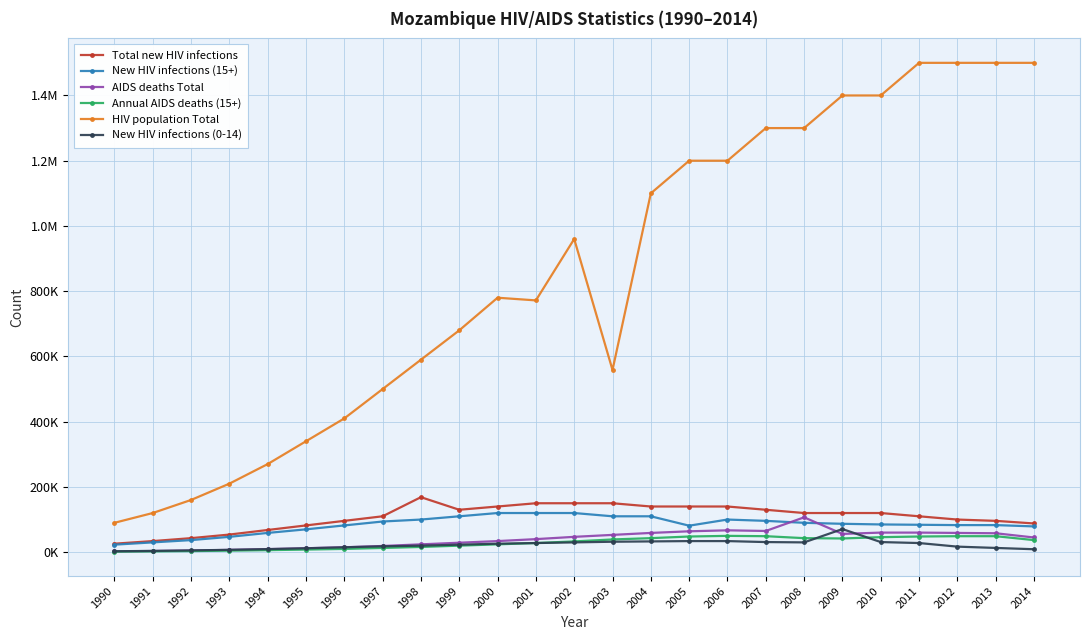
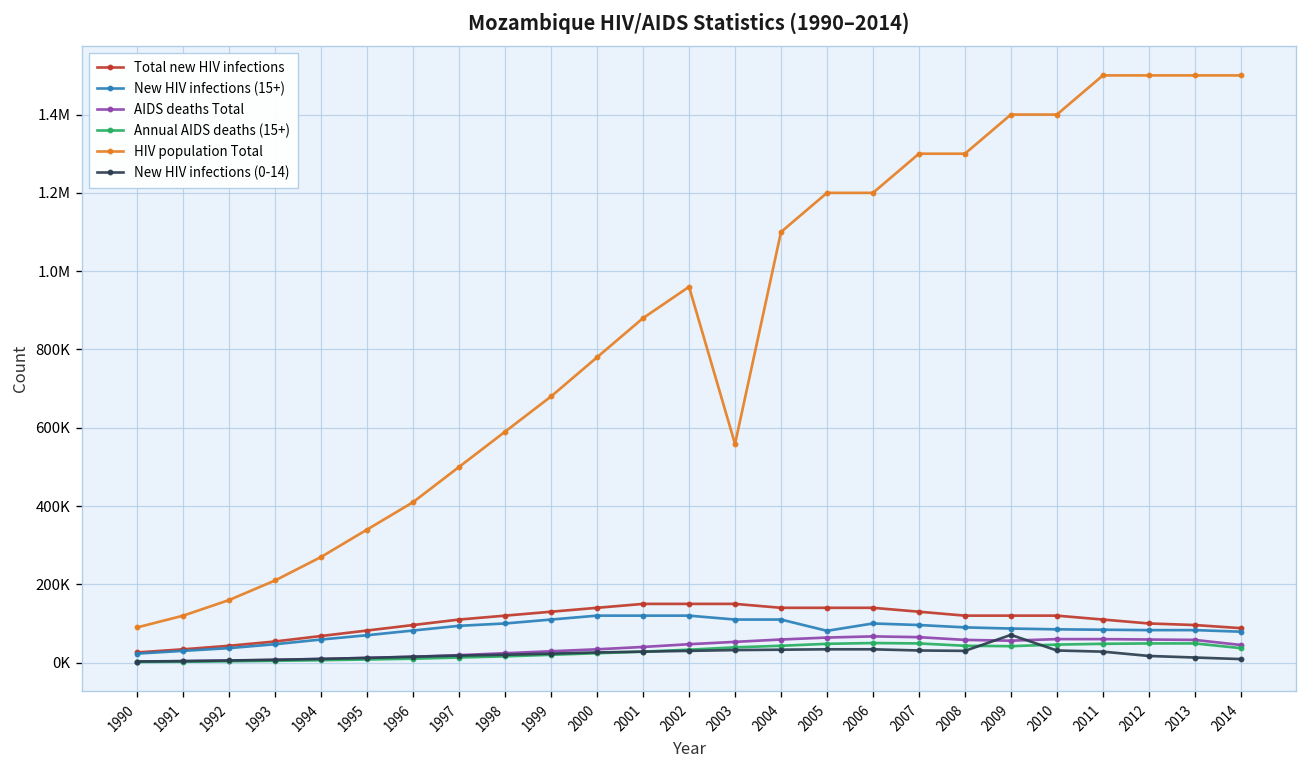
  {
    "Total new HIV infections": {
      "1994": 70000,
      "1995": 80000,
      "1996": 100000,
      "1997": 110000,
-     "1998": 170000,
+     "1998": 120000,
      "1999": 130000,
      "2000": 140000,
      "2001": 150000,
      "2002": 150000,
      "2003": 150000,
      "2004": 140000,
      "2005": 140000,
      "2006": 140000,
      "2007": 130000,
      "2008": 120000,
      "2009": 120000,
      "2010": 120000,
      "2011": 110000,
      "2012": 100000,
      "2013": 100000,
      "2014": 90000
    },
    "New HIV infections (15+)": {
      "1994": 60000,
      "1995": 70000,
      "1996": 80000,
      "1997": 90000,
      "1998": 100000,
      "1999": 110000,
      "2000": 120000,
      "2001": 120000,
      "2002": 120000,
      "2003": 110000,
      "2004": 110000,
      "2005": 80000,
      "2006": 100000,
      "2007": 100000,
      "2008": 90000,
      "2009": 90000,
      "2010": 90000,
      "2011": 80000,
      "2012": 80000,
      "2013": 80000,
      "2014": 80000
    },
    "AIDS deaths Total": {
      "2000": 30000,
      "2001": 40000,
      "2002": 50000,
      "2003": 50000,
      "2004": 60000,
      "2005": 60000,
      "2006": 70000,
      "2007": 70000,
-     "2008": 110000,
+     "2008": 60000,
      "2009": 60000,
      "2010": 60000,
      "2011": 60000,
      "2012": 60000,
      "2013": 60000,
      "2014": 50000
    },
    "Annual AIDS deaths (15+)": {
      "2004": 40000,
      "2005": 50000,
      "2006": 50000,
      "2007": 50000,
      "2008": 40000,
      "2009": 40000,
      "2010": 50000,
      "2011": 50000,
      "2012": 50000,
      "2013": 50000,
      "2014": 40000
    },
    "HIV population Total": {
      "1990": 90000,
      "1991": 120000,
      "1992": 160000,
      "1993": 210000,
      "1994": 270000,
      "1995": 340000,
      "1996": 410000,
      "1997": 500000,
      "1998": 590000,
      "1999": 680000,
      "2000": 780000,
-     "2001": 770000,
+     "2001": 880000,
      "2002": 960000,
      "2003": 560000,
      "2004": 1100000,
      "2005": 1200000,
      "2006": 1200000,
      "2007": 1300000,
      "2008": 1300000,
      "2009": 1400000,
      "2010": 1400000,
      "2011": 1500000,
      "2012": 1500000,
      "2013": 1500000,
      "2014": 1500000
    },
    "New HIV infections (0-14)": {
      "2004": 30000,
      "2005": 30000,
      "2006": 30000,
      "2007": 30000,
      "2008": 30000,
      "2009": 70000,
      "2010": 30000,
      "2011": 30000,
      "2012": 20000,
      "2013": 10000,
      "2014": 10000
    }
  }
